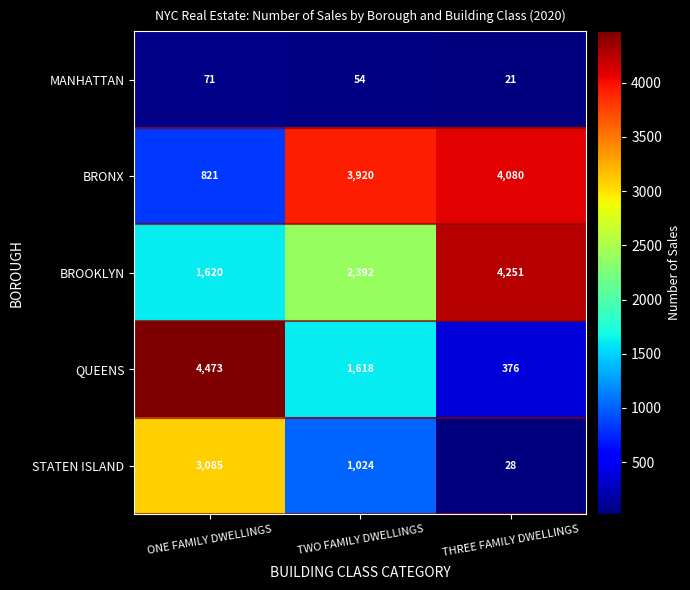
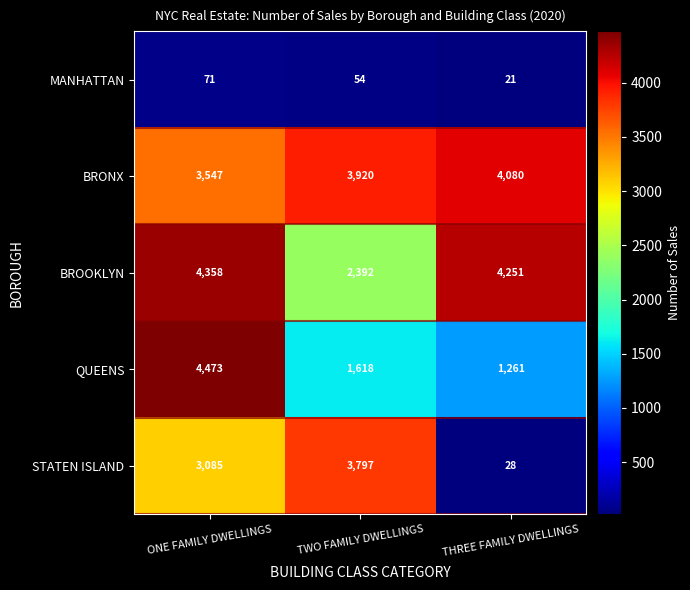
  {
    "MANHATTAN": {
      "ONE FAMILY DWELLINGS": "71",
      "TWO FAMILY DWELLINGS": "54",
      "THREE FAMILY DWELLINGS": "21"
    },
    "BRONX": {
-     "ONE FAMILY DWELLINGS": "821",
+     "ONE FAMILY DWELLINGS": "3,547",
      "TWO FAMILY DWELLINGS": "3,920",
      "THREE FAMILY DWELLINGS": "4,080"
    },
    "BROOKLYN": {
-     "ONE FAMILY DWELLINGS": "1,620",
+     "ONE FAMILY DWELLINGS": "4,358",
      "TWO FAMILY DWELLINGS": "2,392",
      "THREE FAMILY DWELLINGS": "4,251"
    },
    "QUEENS": {
      "ONE FAMILY DWELLINGS": "4,473",
      "TWO FAMILY DWELLINGS": "1,618",
-     "THREE FAMILY DWELLINGS": "376"
+     "THREE FAMILY DWELLINGS": "1,261"
    },
    "STATEN ISLAND": {
      "ONE FAMILY DWELLINGS": "3,085",
-     "TWO FAMILY DWELLINGS": "1,024",
+     "TWO FAMILY DWELLINGS": "3,797",
      "THREE FAMILY DWELLINGS": "28"
    }
  }
